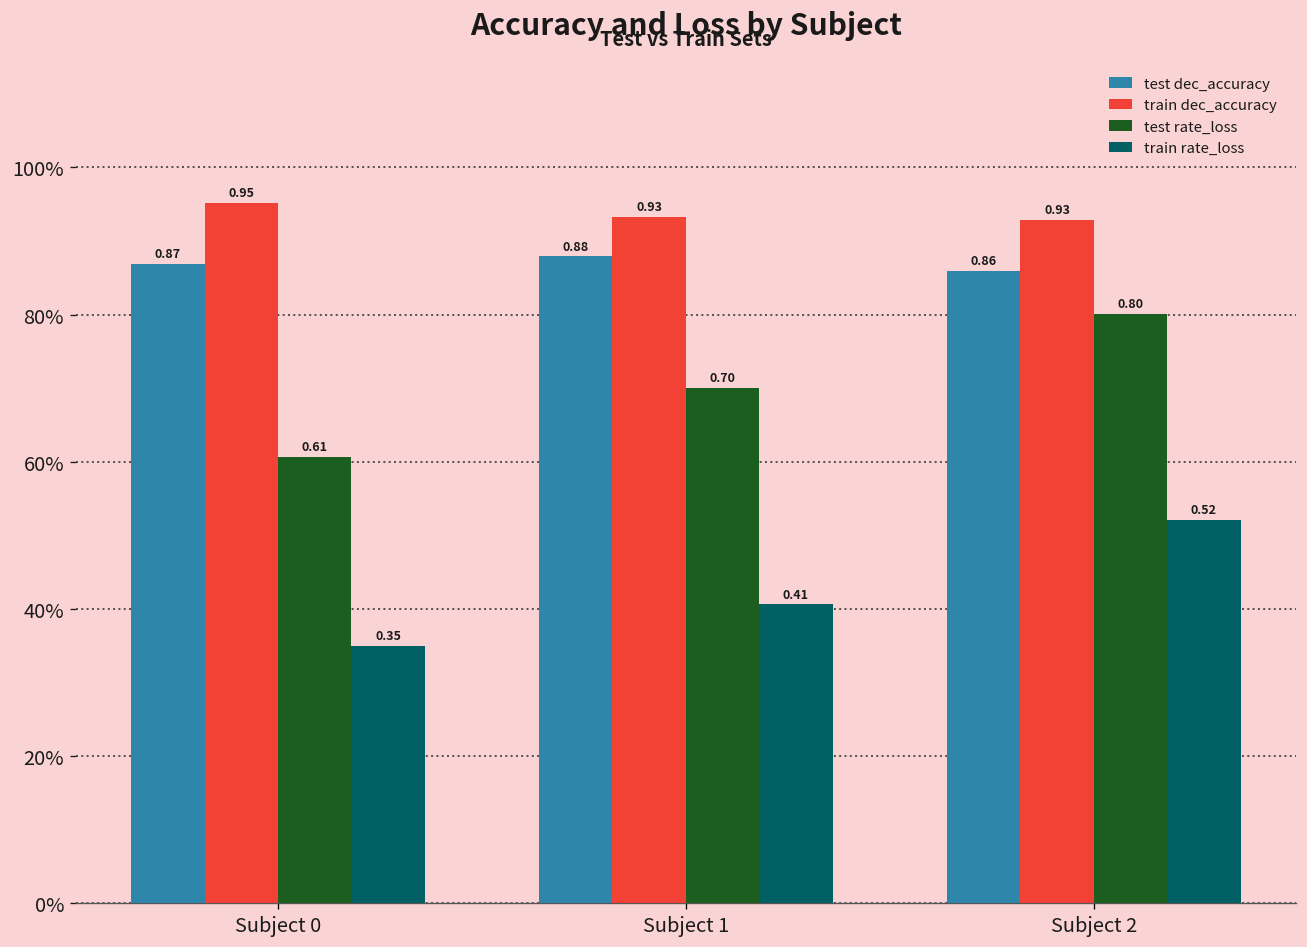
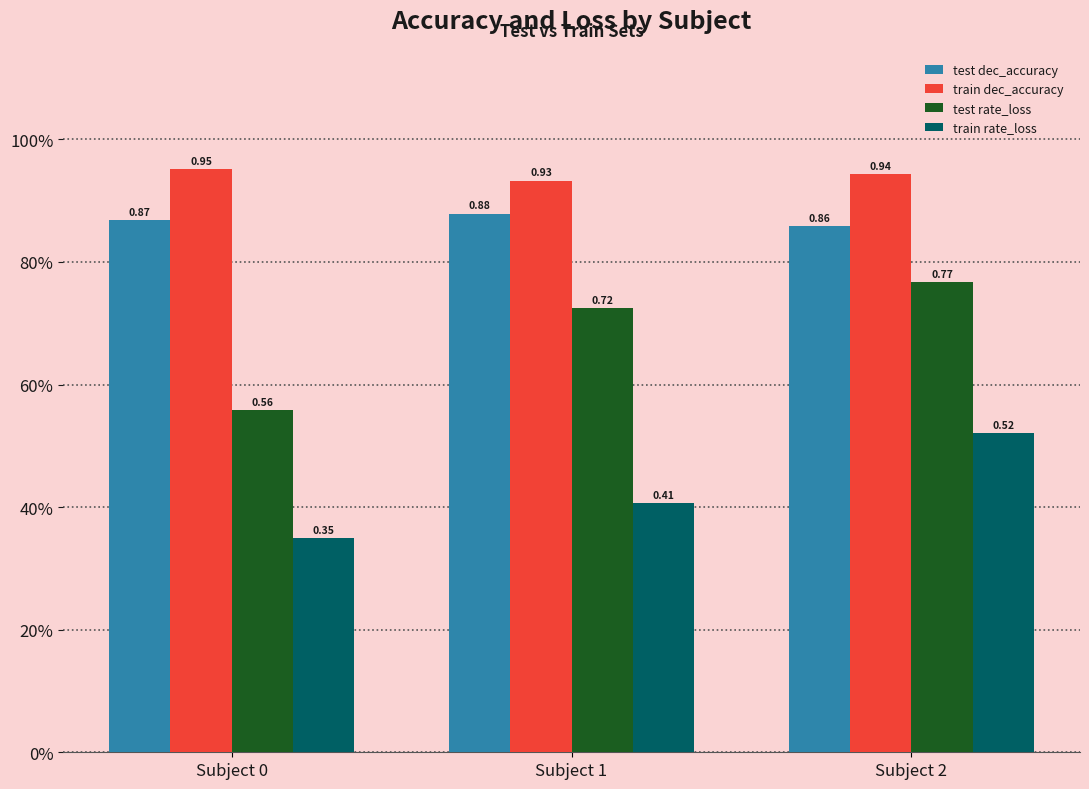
  {
    "test dec_accuracy": {
      "Subject 0": 0.87,
      "Subject 1": 0.88,
      "Subject 2": 0.86
    },
    "train dec_accuracy": {
      "Subject 0": 0.95,
      "Subject 1": 0.93,
-     "Subject 2": 0.93
+     "Subject 2": 0.94
    },
    "test rate_loss": {
-     "Subject 0": 0.61,
-     "Subject 1": 0.70,
-     "Subject 2": 0.80
+     "Subject 0": 0.56,
+     "Subject 1": 0.72,
+     "Subject 2": 0.77
    },
    "train rate_loss": {
      "Subject 0": 0.35,
      "Subject 1": 0.41,
      "Subject 2": 0.52
    }
  }
